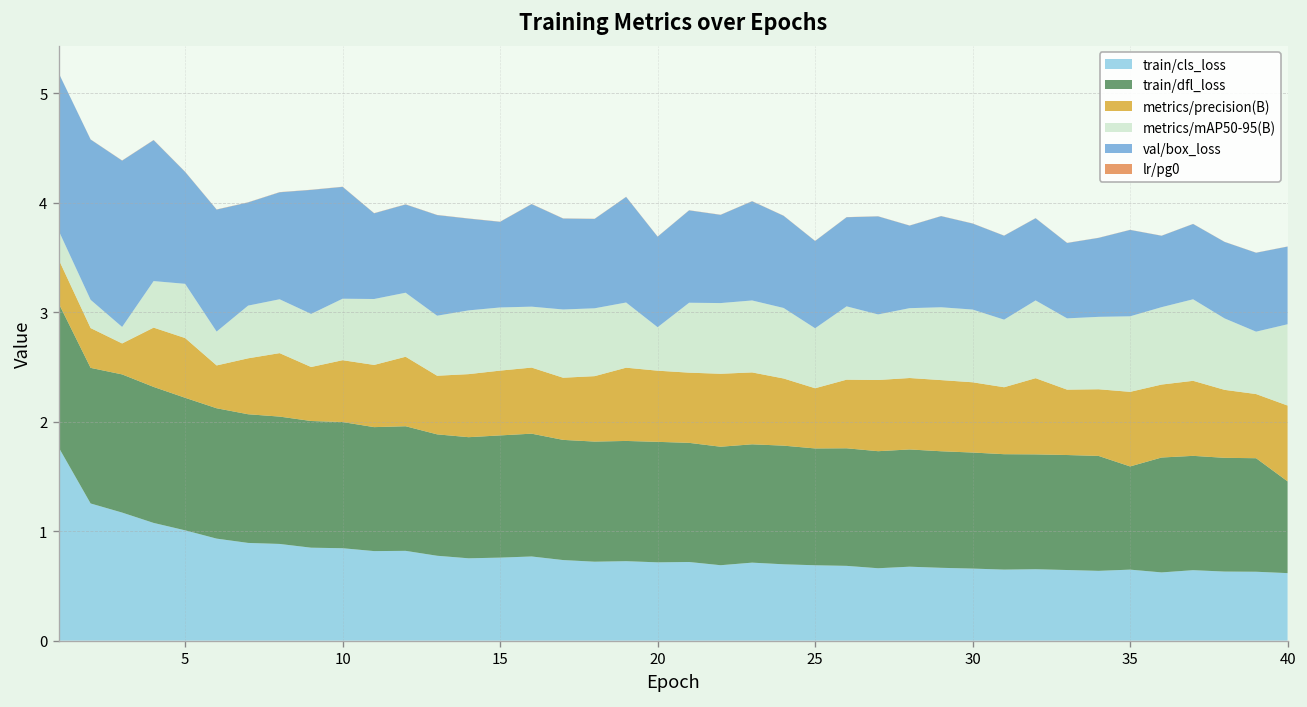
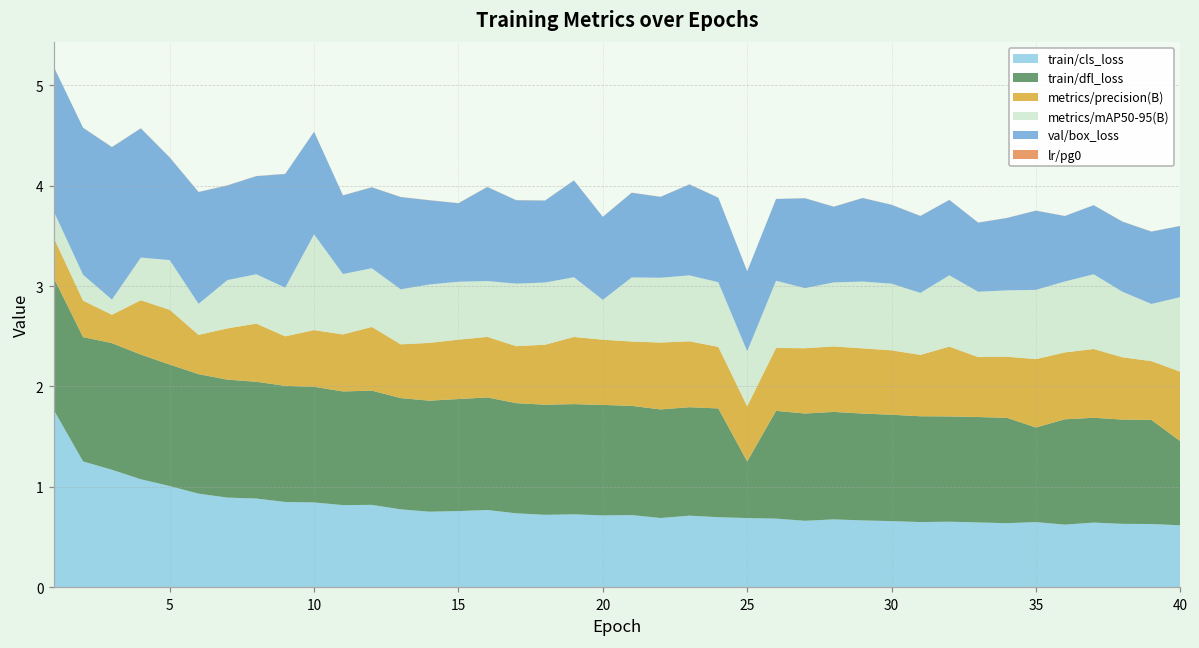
  {
    "train/dfl_loss": {
      "5": 1.2,
      "10": 1.2,
      "15": 1.1,
      "20": 1.1,
-     "25": 1.1,
+     "25": 0.6,
      "30": 1.1,
      "35": 0.9,
      "40": 0.8
    },
    "metrics/mAP50-95(B)": {
      "5": 0.5,
-     "10": 0.6,
+     "10": 1.0,
      "15": 0.6,
      "20": 0.4,
      "25": 0.5,
      "30": 0.7,
      "35": 0.7,
      "40": 0.7
    }
  }
